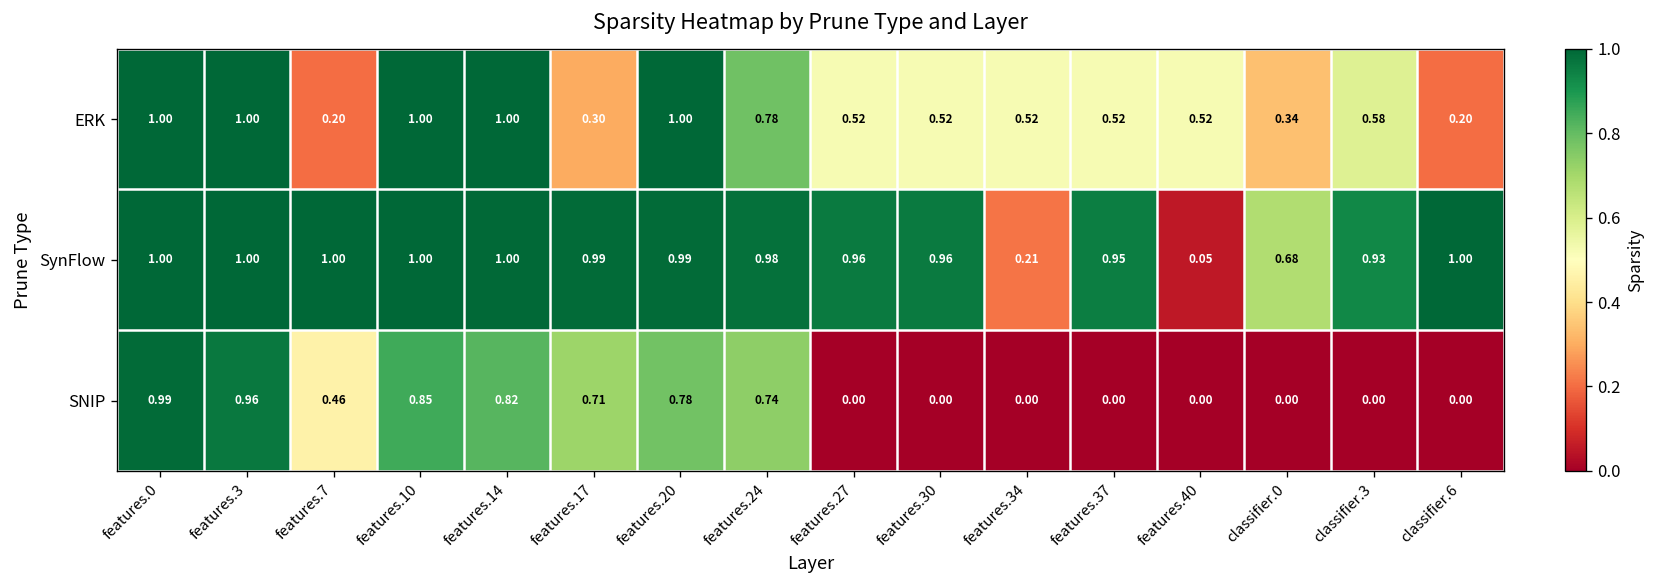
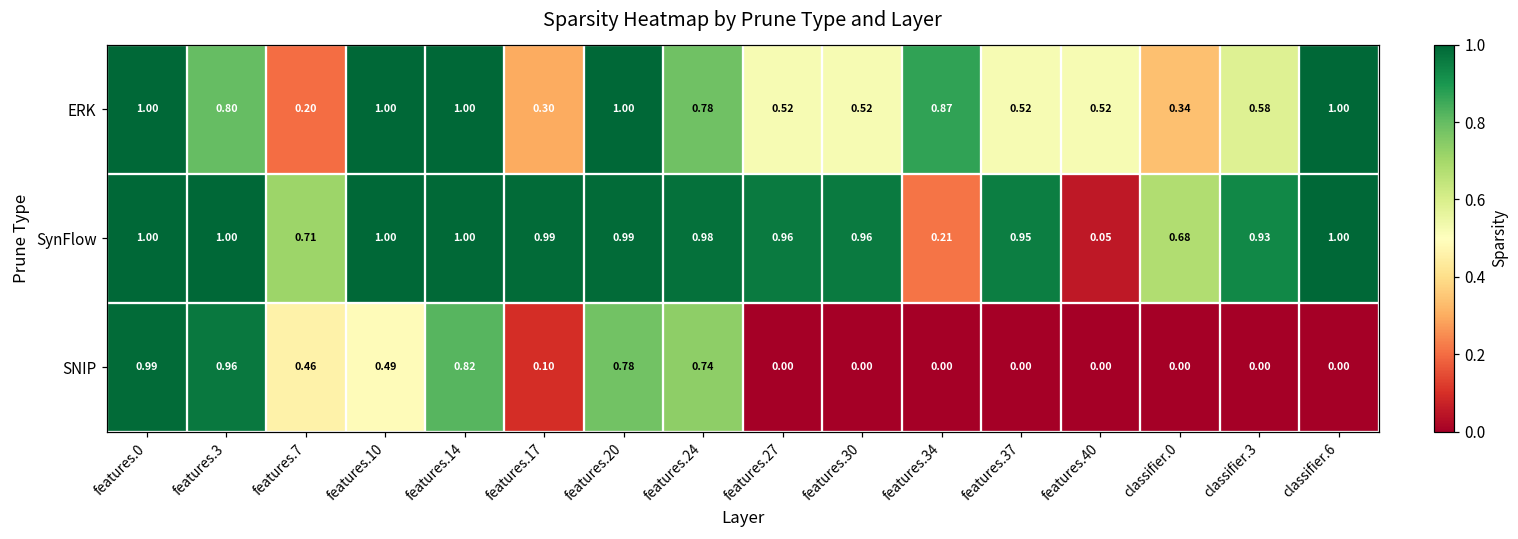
  {
    "ERK": {
      "features.0": 1.00,
-     "features.3": 1.00,
+     "features.3": 0.80,
      "features.7": 0.20,
      "features.10": 1.00,
      "features.14": 1.00,
      "features.17": 0.30,
      "features.20": 1.00,
      "features.24": 0.78,
      "features.27": 0.52,
      "features.30": 0.52,
-     "features.34": 0.52,
+     "features.34": 0.87,
      "features.37": 0.52,
      "features.40": 0.52,
      "classifier.0": 0.34,
      "classifier.3": 0.58,
-     "classifier.6": 0.20
+     "classifier.6": 1.00
    },
    "SynFlow": {
      "features.0": 1.00,
      "features.3": 1.00,
-     "features.7": 1.00,
+     "features.7": 0.71,
      "features.10": 1.00,
      "features.14": 1.00,
      "features.17": 0.99,
      "features.20": 0.99,
      "features.24": 0.98,
      "features.27": 0.96,
      "features.30": 0.96,
      "features.34": 0.21,
      "features.37": 0.95,
      "features.40": 0.05,
      "classifier.0": 0.68,
      "classifier.3": 0.93,
      "classifier.6": 1.00
    },
    "SNIP": {
      "features.0": 0.99,
      "features.3": 0.96,
      "features.7": 0.46,
-     "features.10": 0.85,
+     "features.10": 0.49,
      "features.14": 0.82,
-     "features.17": 0.71,
+     "features.17": 0.10,
      "features.20": 0.78,
      "features.24": 0.74,
      "features.27": 0.00,
      "features.30": 0.00,
      "features.34": 0.00,
      "features.37": 0.00,
      "features.40": 0.00,
      "classifier.0": 0.00,
      "classifier.3": 0.00,
      "classifier.6": 0.00
    }
  }
